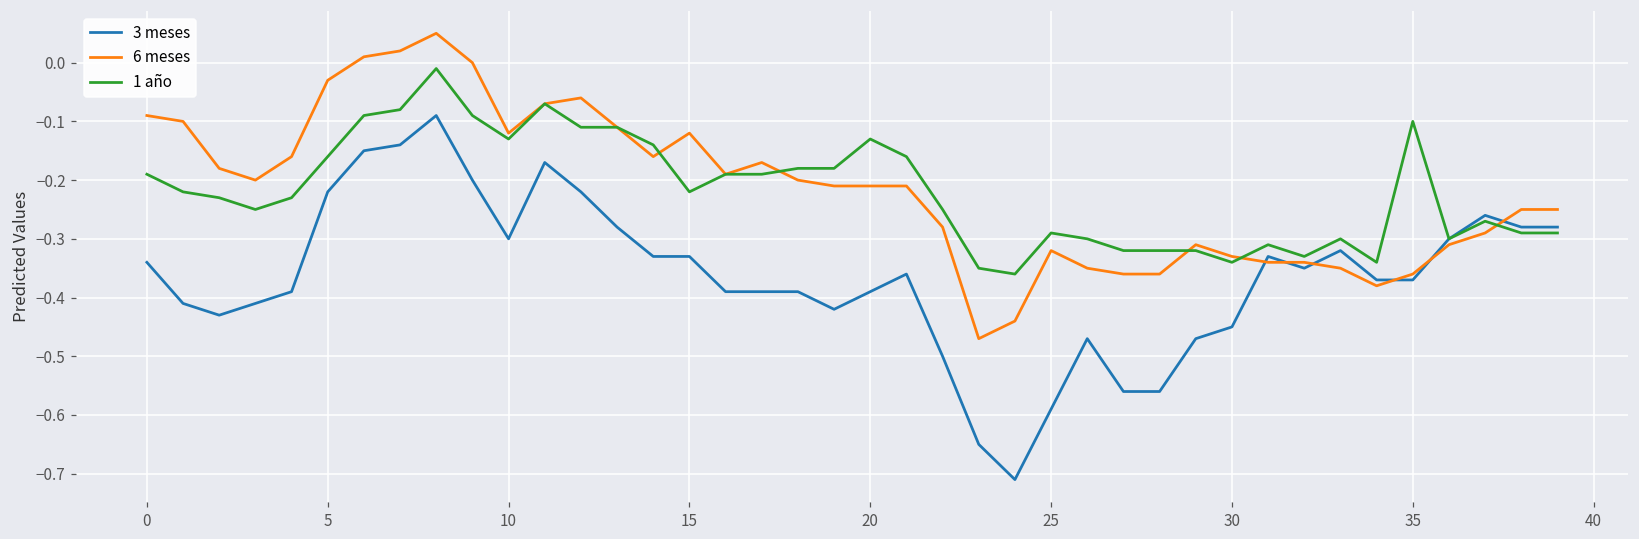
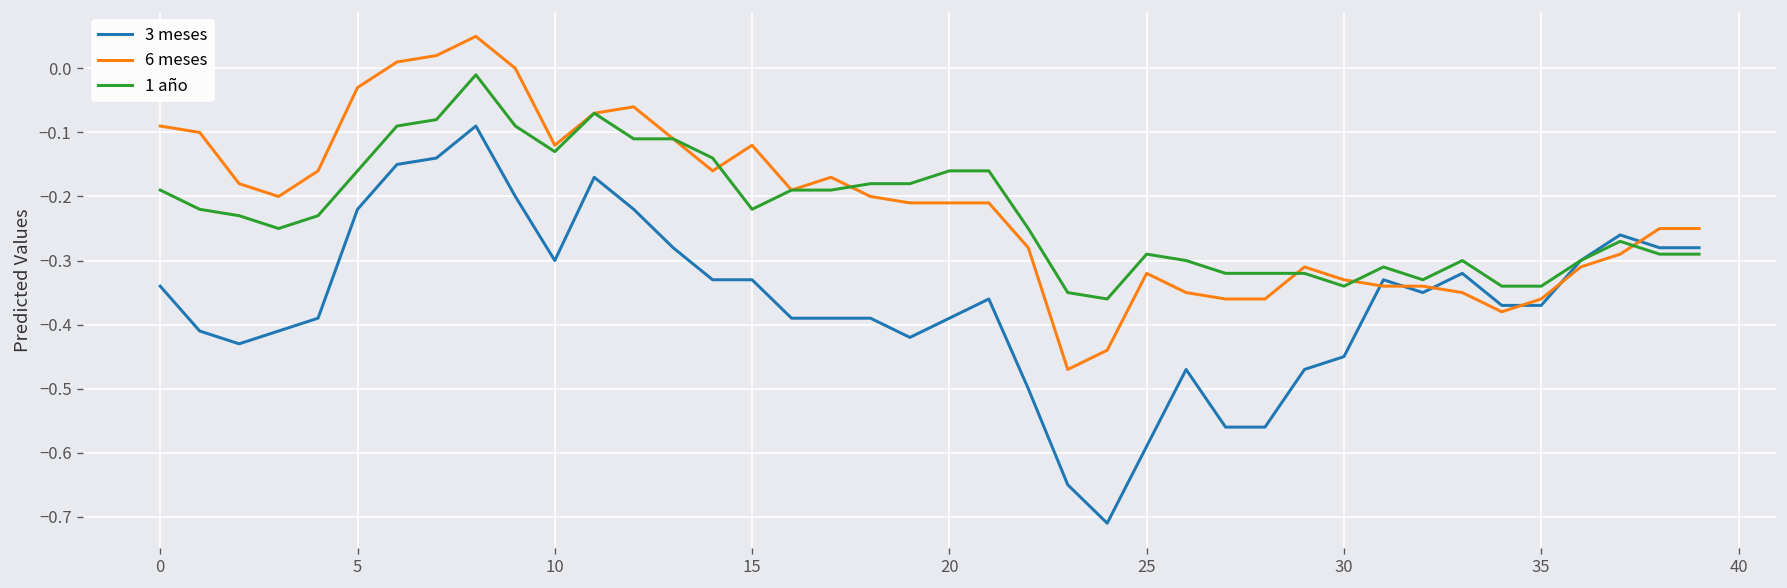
  {
    "3 meses": {
      "0": -0.34,
      "5": -0.22,
      "10": -0.30,
      "15": -0.33,
      "20": -0.39,
      "25": -0.59,
      "30": -0.45,
      "35": -0.37
    },
    "6 meses": {
      "0": -0.09,
      "5": -0.03,
      "10": -0.12,
      "15": -0.12,
      "20": -0.21,
      "25": -0.32,
      "30": -0.33,
      "35": -0.36
    },
    "1 año": {
      "0": -0.19,
      "5": -0.16,
      "10": -0.13,
      "15": -0.22,
-     "20": -0.13,
+     "20": -0.16,
      "25": -0.29,
      "30": -0.34,
-     "35": -0.10
+     "35": -0.34
    }
  }
